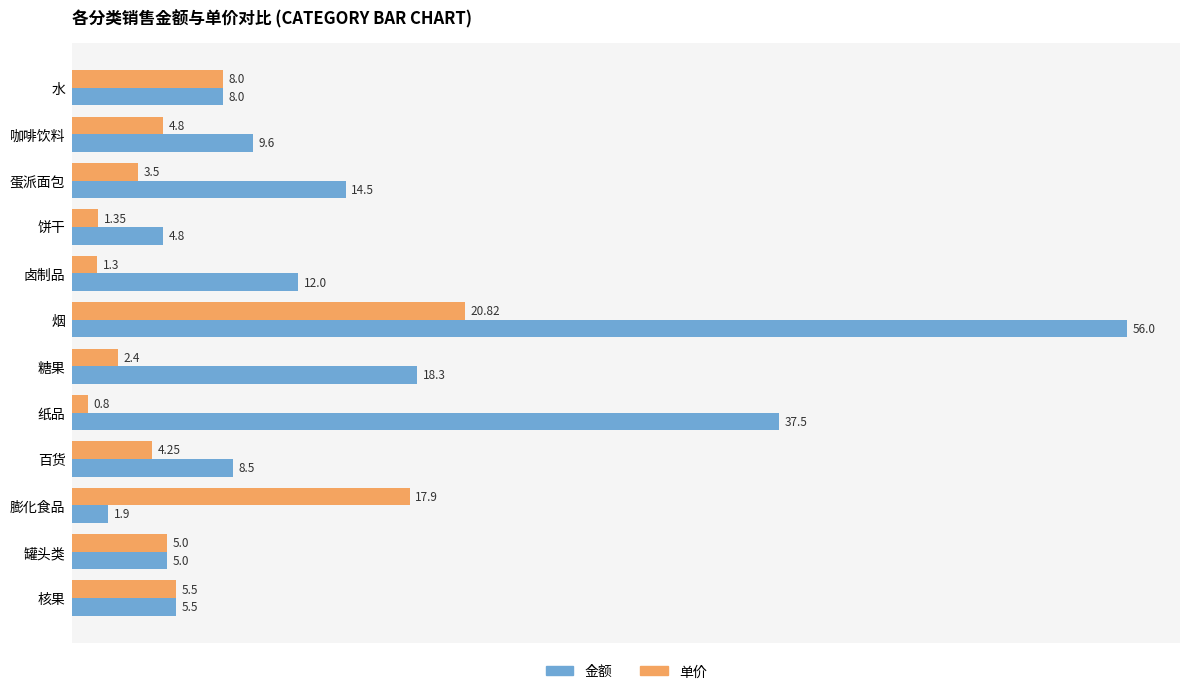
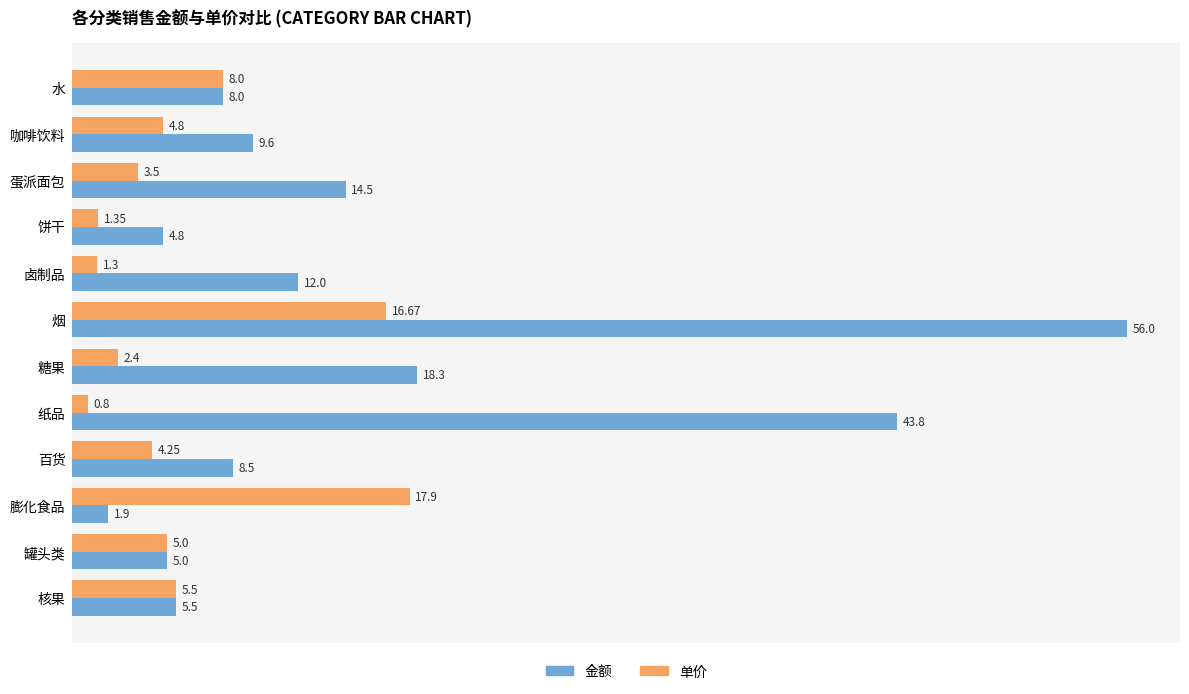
  {
    "金额": {
      "水": 8.0,
      "咖啡饮料": 9.6,
      "蛋派面包": 14.5,
      "饼干": 4.8,
      "卤制品": 12.0,
      "烟": 56.0,
      "糖果": 18.3,
-     "纸品": 37.5,
+     "纸品": 43.8,
      "百货": 8.5,
      "膨化食品": 1.9,
      "罐头类": 5.0,
      "核果": 5.5
    },
    "单价": {
      "水": 8.0,
      "咖啡饮料": 4.8,
      "蛋派面包": 3.5,
      "饼干": 1.35,
      "卤制品": 1.3,
-     "烟": 20.82,
+     "烟": 16.67,
      "糖果": 2.4,
      "纸品": 0.8,
      "百货": 4.25,
      "膨化食品": 17.9,
      "罐头类": 5.0,
      "核果": 5.5
    }
  }
